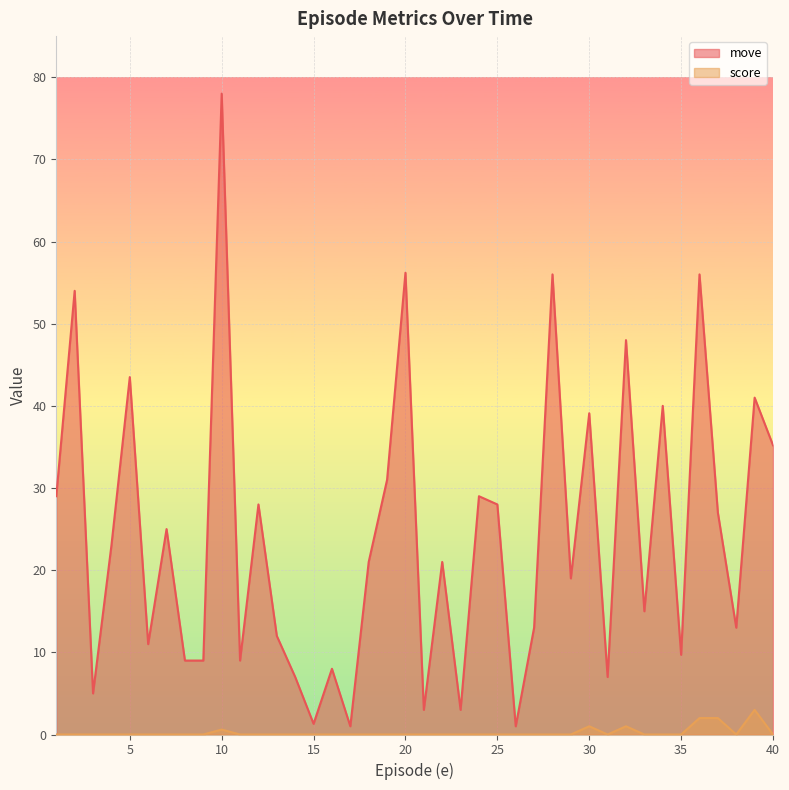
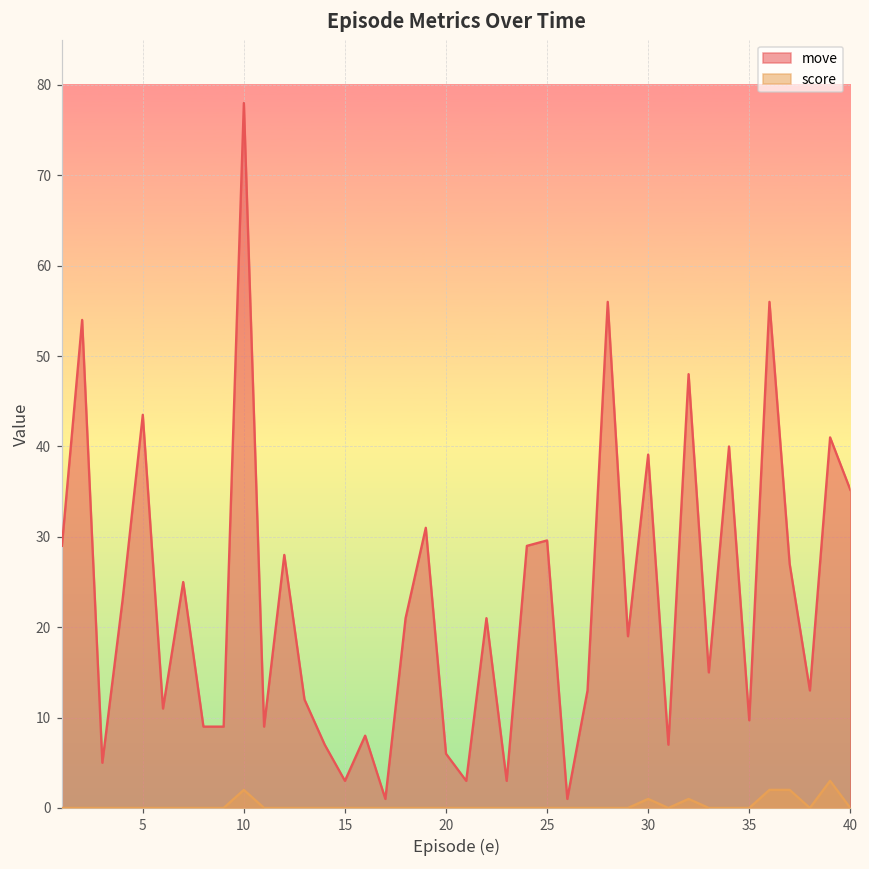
  {
    "move": {
      "5": 44,
      "10": 78,
-     "15": 1,
-     "20": 56,
-     "25": 28,
+     "15": 3,
+     "20": 6,
+     "25": 30,
      "30": 39,
      "35": 10,
      "40": 35
    },
    "score": {
      "5": 0,
-     "10": 1,
+     "10": 2,
      "15": 0,
      "20": 0,
      "25": 0,
      "30": 1,
      "35": 0,
      "40": 0
    }
  }
